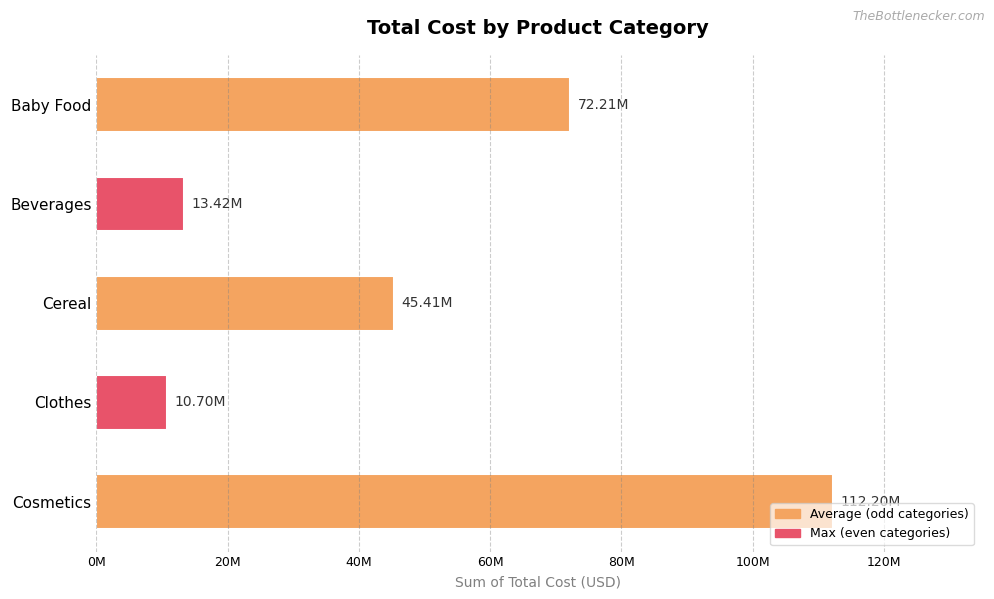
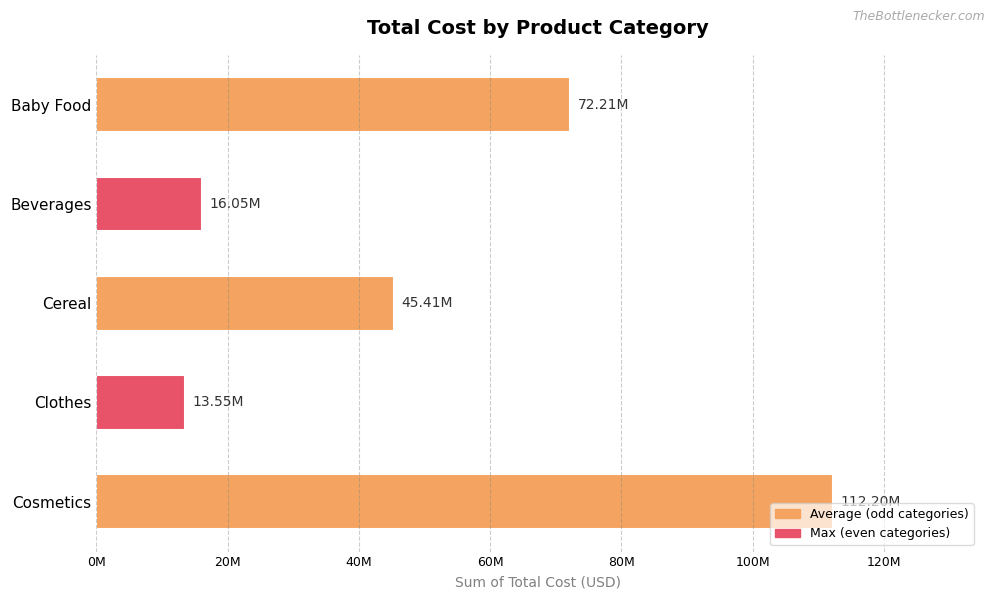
  {
    "Baby Food": "72.21M",
-   "Beverages": "13.42M",
+   "Beverages": "16.05M",
    "Cereal": "45.41M",
-   "Clothes": "10.70M"
+   "Clothes": "13.55M"
  }
